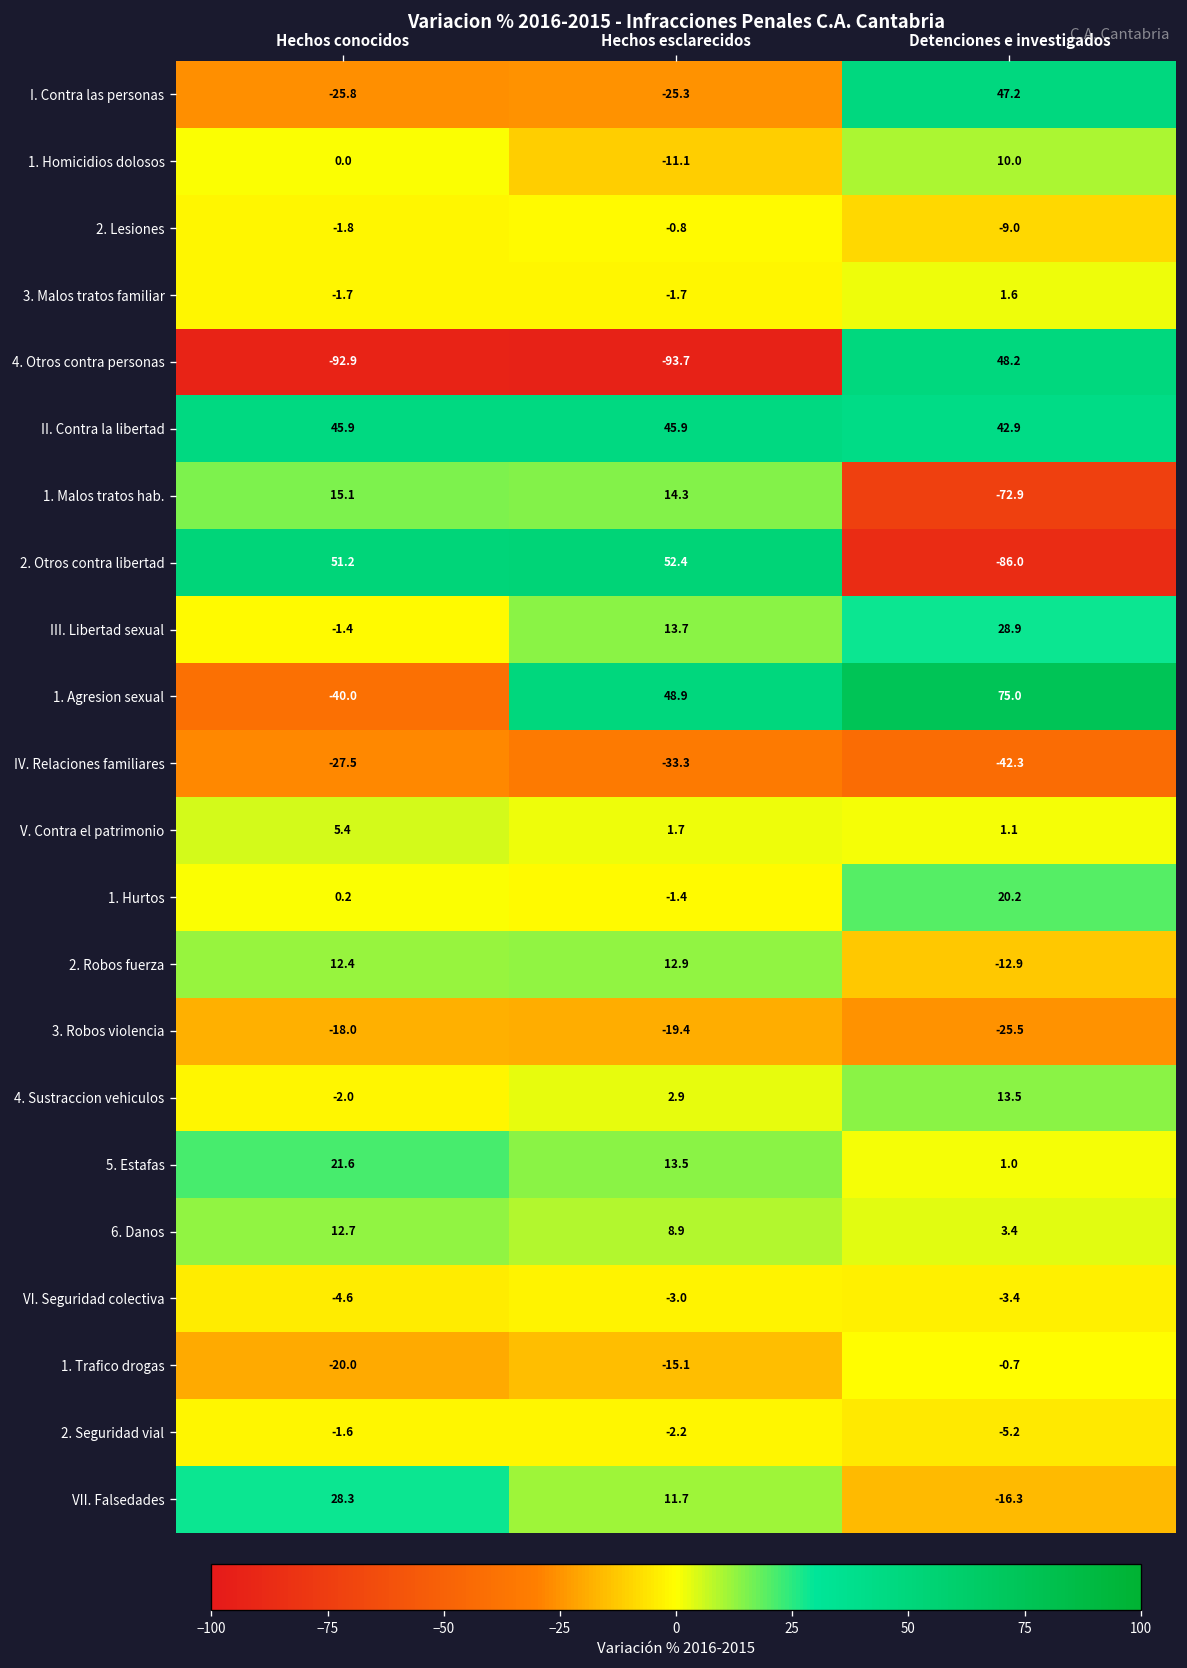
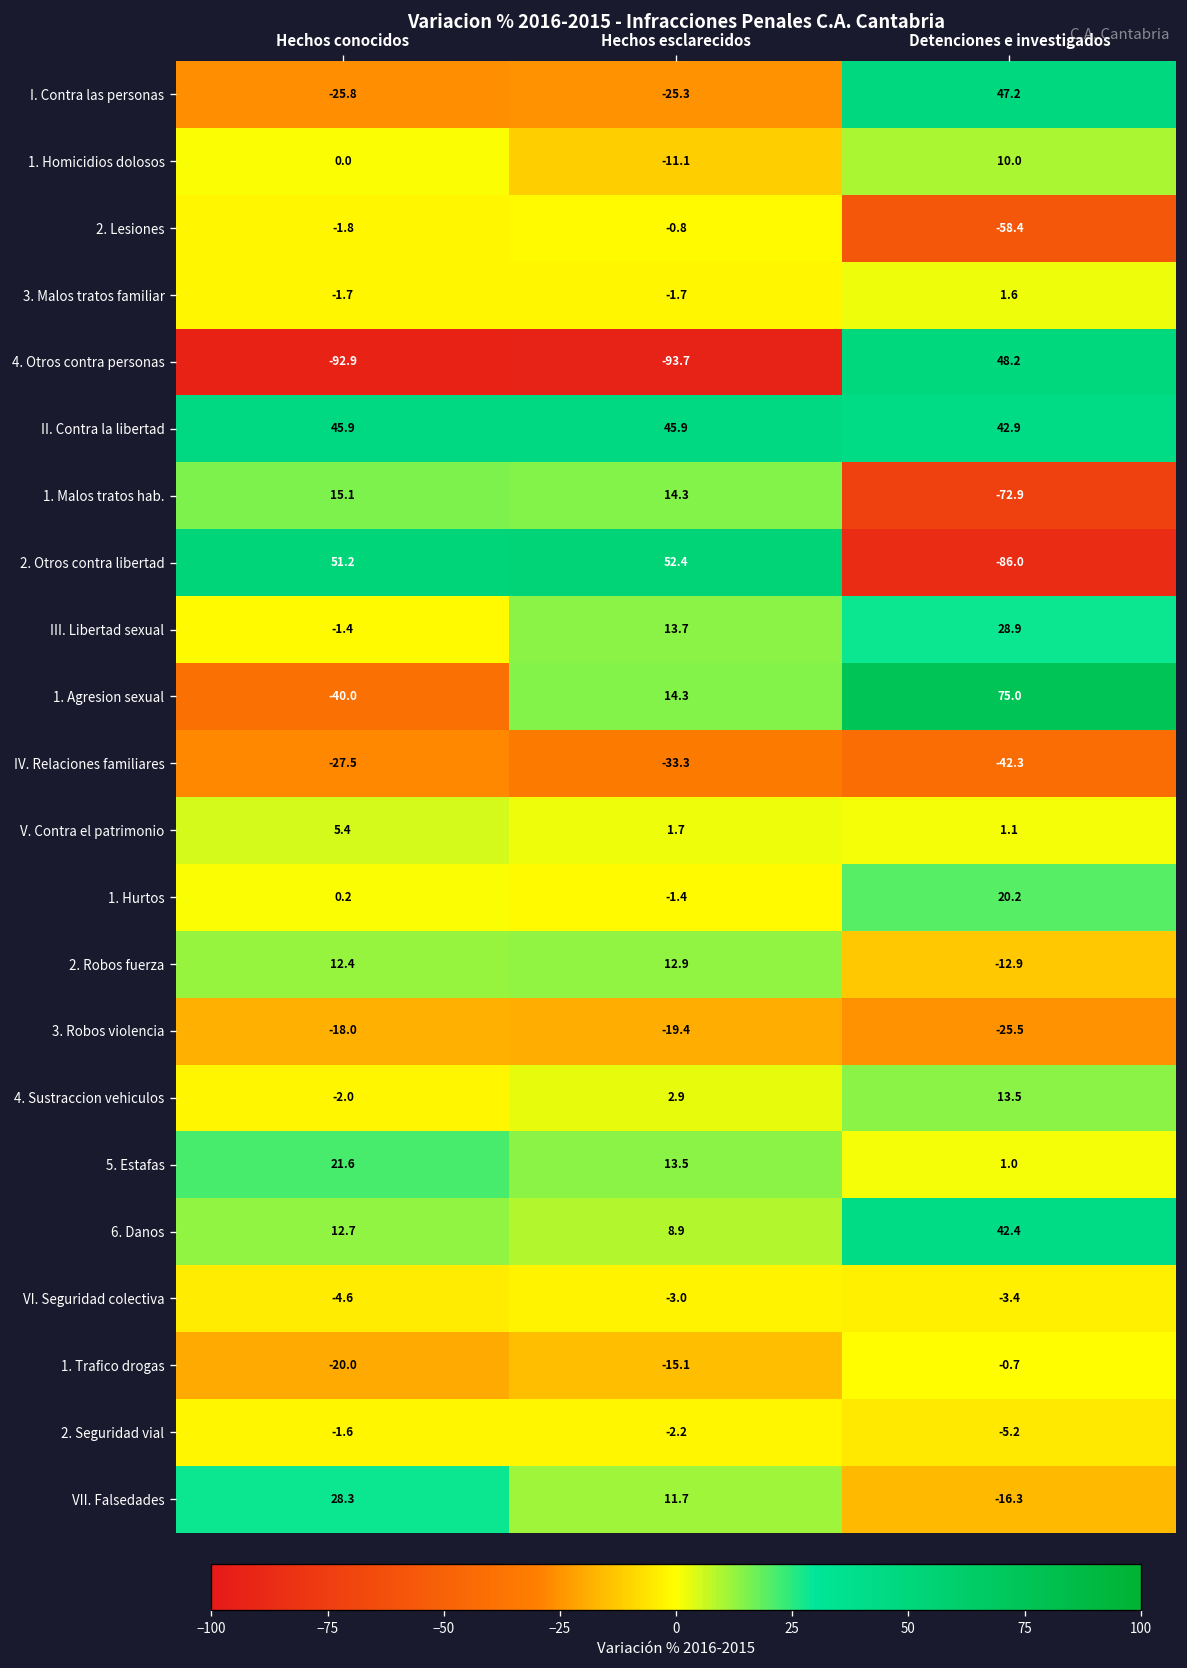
  {
    "I. Contra las personas": {
      "Hechos conocidos": -25.8,
      "Hechos esclarecidos": -25.3,
      "Detenciones e investigados": 47.2
    },
    "1. Homicidios dolosos": {
      "Hechos conocidos": 0.0,
      "Hechos esclarecidos": -11.1,
      "Detenciones e investigados": 10.0
    },
    "2. Lesiones": {
      "Hechos conocidos": -1.8,
      "Hechos esclarecidos": -0.8,
-     "Detenciones e investigados": -9.0
+     "Detenciones e investigados": -58.4
    },
    "3. Malos tratos familiar": {
      "Hechos conocidos": -1.7,
      "Hechos esclarecidos": -1.7,
      "Detenciones e investigados": 1.6
    },
    "4. Otros contra personas": {
      "Hechos conocidos": -92.9,
      "Hechos esclarecidos": -93.7,
      "Detenciones e investigados": 48.2
    },
    "II. Contra la libertad": {
      "Hechos conocidos": 45.9,
      "Hechos esclarecidos": 45.9,
      "Detenciones e investigados": 42.9
    },
    "1. Malos tratos hab.": {
      "Hechos conocidos": 15.1,
      "Hechos esclarecidos": 14.3,
      "Detenciones e investigados": -72.9
    },
    "2. Otros contra libertad": {
      "Hechos conocidos": 51.2,
      "Hechos esclarecidos": 52.4,
      "Detenciones e investigados": -86.0
    },
    "III. Libertad sexual": {
      "Hechos conocidos": -1.4,
      "Hechos esclarecidos": 13.7,
      "Detenciones e investigados": 28.9
    },
    "1. Agresion sexual": {
      "Hechos conocidos": -40.0,
-     "Hechos esclarecidos": 48.9,
+     "Hechos esclarecidos": 14.3,
      "Detenciones e investigados": 75.0
    },
    "IV. Relaciones familiares": {
      "Hechos conocidos": -27.5,
      "Hechos esclarecidos": -33.3,
      "Detenciones e investigados": -42.3
    },
    "V. Contra el patrimonio": {
      "Hechos conocidos": 5.4,
      "Hechos esclarecidos": 1.7,
      "Detenciones e investigados": 1.1
    },
    "1. Hurtos": {
      "Hechos conocidos": 0.2,
      "Hechos esclarecidos": -1.4,
      "Detenciones e investigados": 20.2
    },
    "2. Robos fuerza": {
      "Hechos conocidos": 12.4,
      "Hechos esclarecidos": 12.9,
      "Detenciones e investigados": -12.9
    },
    "3. Robos violencia": {
      "Hechos conocidos": -18.0,
      "Hechos esclarecidos": -19.4,
      "Detenciones e investigados": -25.5
    },
    "4. Sustraccion vehiculos": {
      "Hechos conocidos": -2.0,
      "Hechos esclarecidos": 2.9,
      "Detenciones e investigados": 13.5
    },
    "5. Estafas": {
      "Hechos conocidos": 21.6,
      "Hechos esclarecidos": 13.5,
      "Detenciones e investigados": 1.0
    },
    "6. Danos": {
      "Hechos conocidos": 12.7,
      "Hechos esclarecidos": 8.9,
-     "Detenciones e investigados": 3.4
+     "Detenciones e investigados": 42.4
    },
    "VI. Seguridad colectiva": {
      "Hechos conocidos": -4.6,
      "Hechos esclarecidos": -3.0,
      "Detenciones e investigados": -3.4
    },
    "1. Trafico drogas": {
      "Hechos conocidos": -20.0,
      "Hechos esclarecidos": -15.1,
      "Detenciones e investigados": -0.7
    },
    "2. Seguridad vial": {
      "Hechos conocidos": -1.6,
      "Hechos esclarecidos": -2.2,
      "Detenciones e investigados": -5.2
    },
    "VII. Falsedades": {
      "Hechos conocidos": 28.3,
      "Hechos esclarecidos": 11.7,
      "Detenciones e investigados": -16.3
    }
  }
